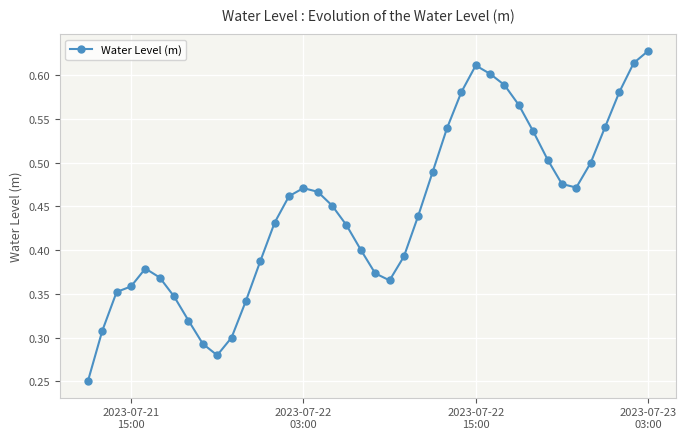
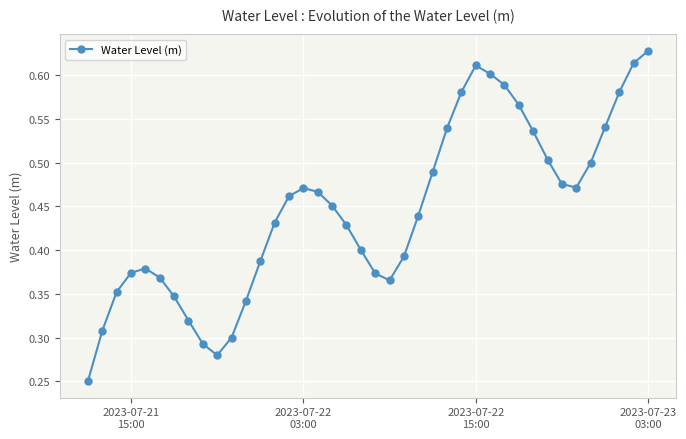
  {
-   "2023-07-21 15:00": 0.36,
+   "2023-07-21 15:00": 0.37,
    "2023-07-22 03:00": 0.47,
    "2023-07-22 15:00": 0.61,
    "2023-07-23 03:00": 0.63
  }
